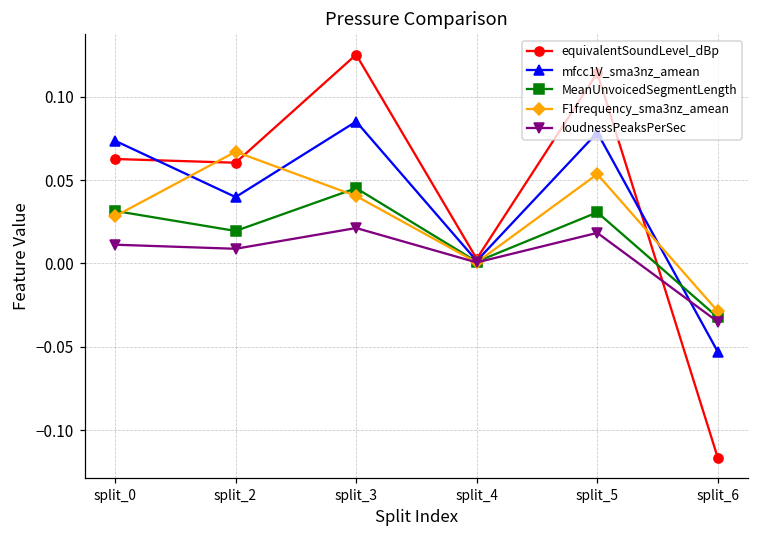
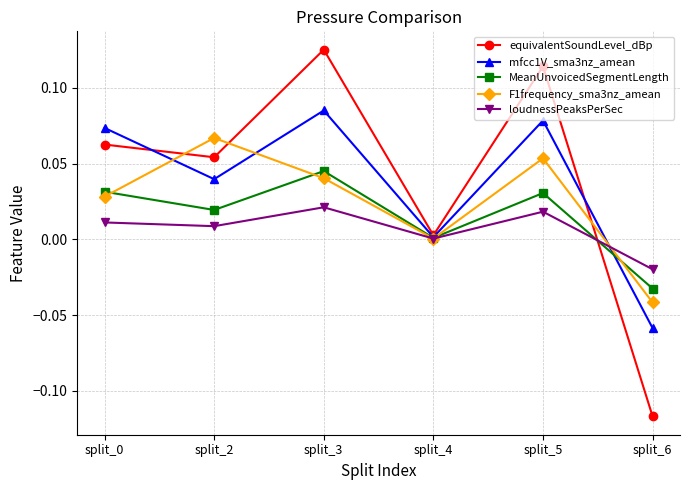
  {
    "equivalentSoundLevel_dBp": {
      "split_0": 0.063,
-     "split_2": 0.060,
+     "split_2": 0.054,
      "split_3": 0.125,
      "split_6": -0.117
    },
    "mfcc1V_sma3nz_amean": {
      "split_0": 0.074,
      "split_2": 0.040,
      "split_3": 0.085,
      "split_5": 0.079,
-     "split_6": -0.053
+     "split_6": -0.058
    },
    "MeanUnvoicedSegmentLength": {
      "split_0": 0.032,
      "split_2": 0.019,
      "split_3": 0.045,
      "split_5": 0.031,
      "split_6": -0.032
    },
    "F1frequency_sma3nz_amean": {
      "split_0": 0.028,
      "split_2": 0.067,
      "split_3": 0.040,
      "split_5": 0.054,
-     "split_6": -0.029
+     "split_6": -0.042
    },
    "loudnessPeaksPerSec": {
      "split_0": 0.011,
      "split_2": 0.009,
      "split_3": 0.021,
      "split_5": 0.018,
-     "split_6": -0.035
+     "split_6": -0.020
    }
  }
